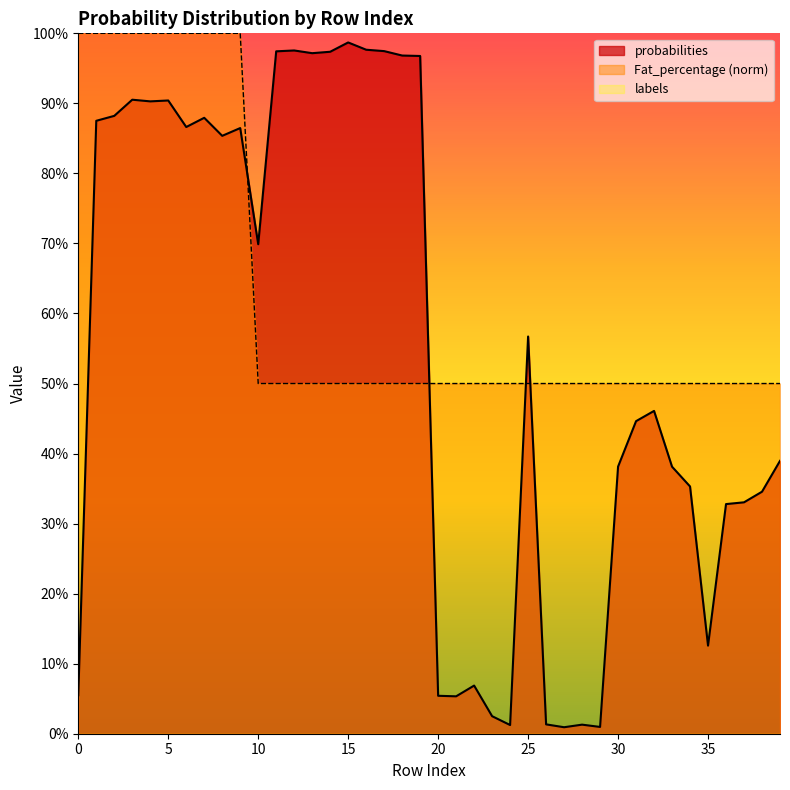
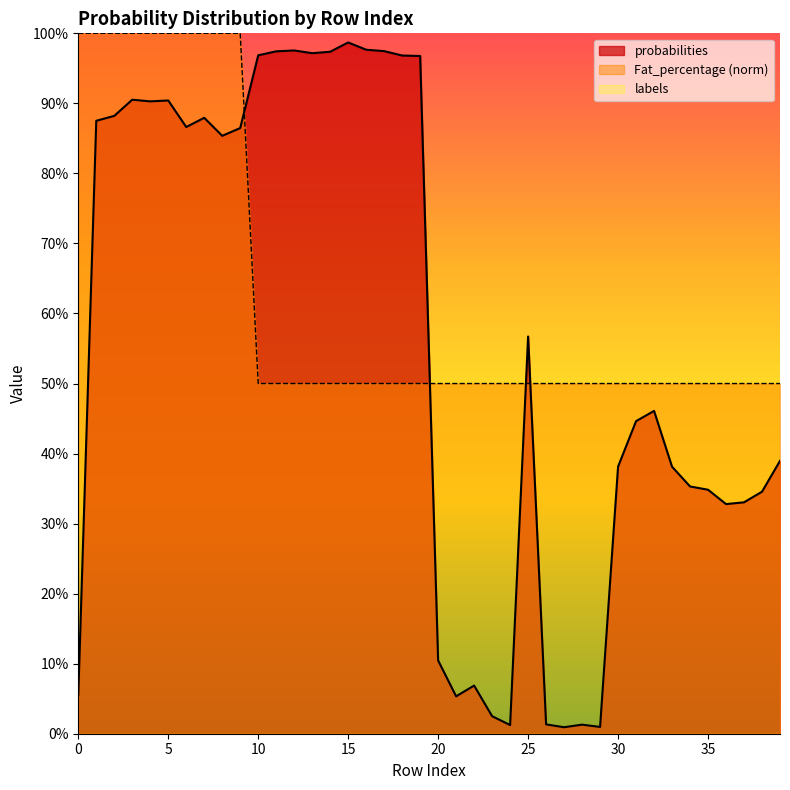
  {
    "probabilities": {
      "0": "5%",
      "5": "90%",
-     "10": "70%",
+     "10": "97%",
      "15": "99%",
-     "20": "5%",
+     "20": "10%",
      "25": "57%",
      "30": "38%",
-     "35": "13%"
+     "35": "35%"
    },
    "Fat_percentage (norm)": {
      "0": "100%",
      "5": "100%",
      "10": "50%",
      "15": "50%",
      "20": "50%",
      "25": "50%",
      "30": "50%",
      "35": "50%"
    },
    "labels": {
      "0": "0%",
      "5": "0%",
      "10": "0%",
      "15": "0%",
      "20": "0%",
      "25": "0%",
      "30": "0%",
      "35": "0%"
    }
  }
